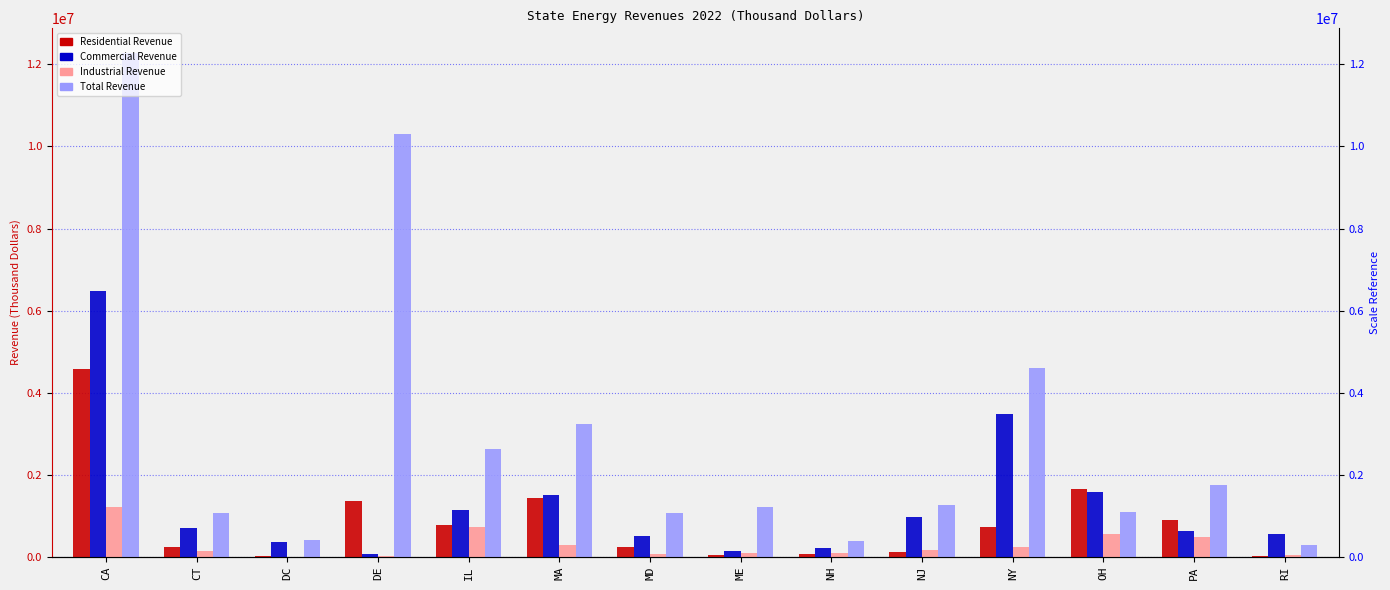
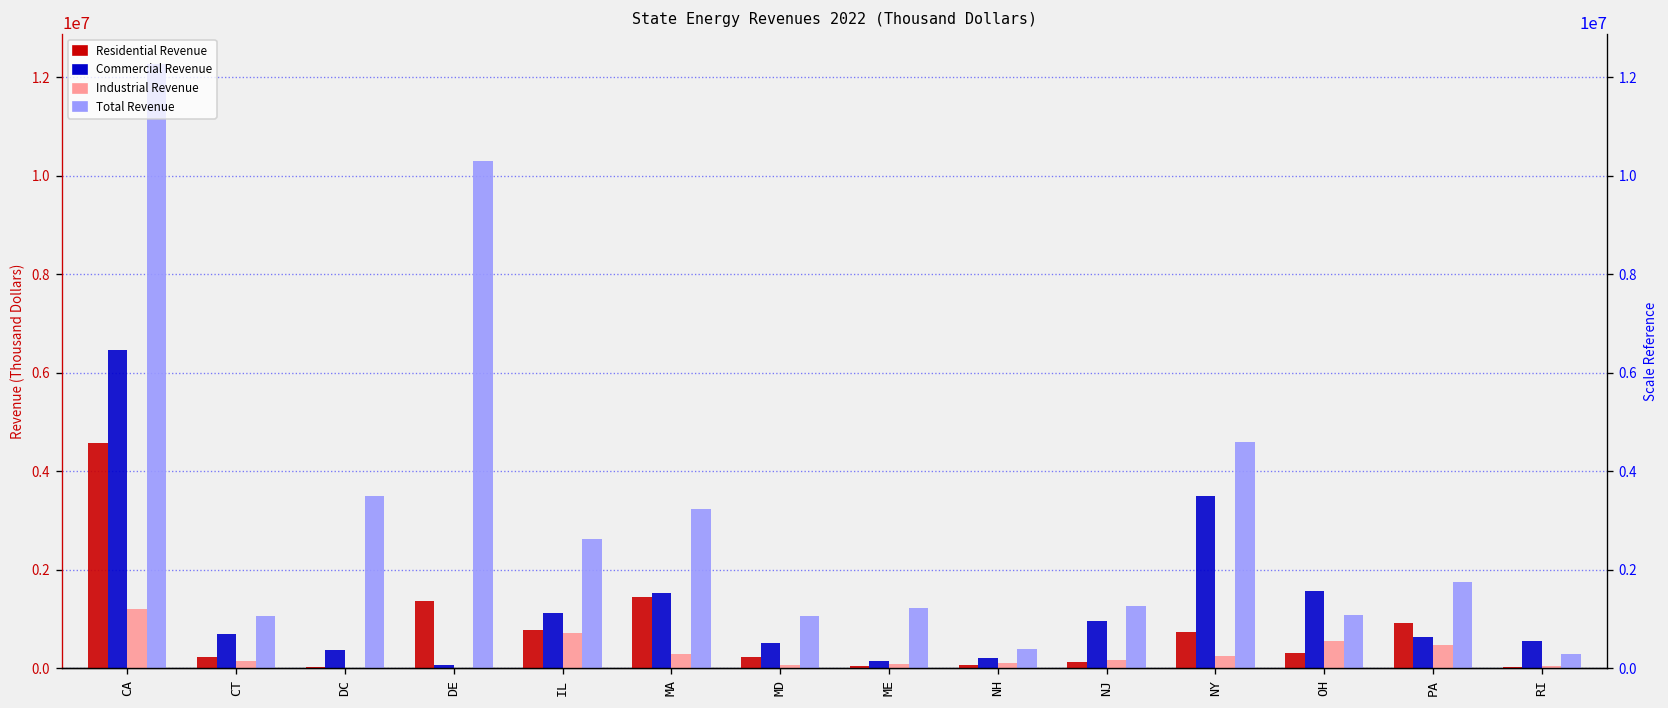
  {
    "Residential Revenue": {
      "CA": 4600000,
      "CT": 200000,
      "DE": 1400000,
      "IL": 800000,
      "MA": 1400000,
      "MD": 200000,
      "NH": 100000,
      "NJ": 100000,
      "NY": 700000,
-     "OH": 1700000,
+     "OH": 300000,
      "PA": 900000
    },
    "Commercial Revenue": {
      "CA": 6500000,
      "CT": 700000,
      "DC": 400000,
      "IL": 1100000,
      "MA": 1500000,
      "MD": 500000,
      "ME": 100000,
      "NH": 200000,
      "NJ": 1000000,
      "NY": 3500000,
      "OH": 1600000,
      "PA": 600000,
      "RI": 600000
    },
    "Industrial Revenue": {
      "CA": 1200000,
      "CT": 100000,
      "IL": 700000,
      "MA": 300000,
      "MD": 100000,
      "ME": 100000,
      "NH": 100000,
      "NJ": 200000,
      "NY": 200000,
      "OH": 600000,
      "PA": 500000
    },
    "Total Revenue": {
      "CT": 1100000,
-     "DC": 400000,
+     "DC": 3500000,
      "DE": 10300000,
      "IL": 2600000,
      "MA": 3200000,
      "MD": 1100000,
      "ME": 1200000,
      "NH": 400000,
      "NJ": 1300000,
      "NY": 4600000,
      "OH": 1100000,
      "PA": 1800000,
      "RI": 300000
    }
  }
